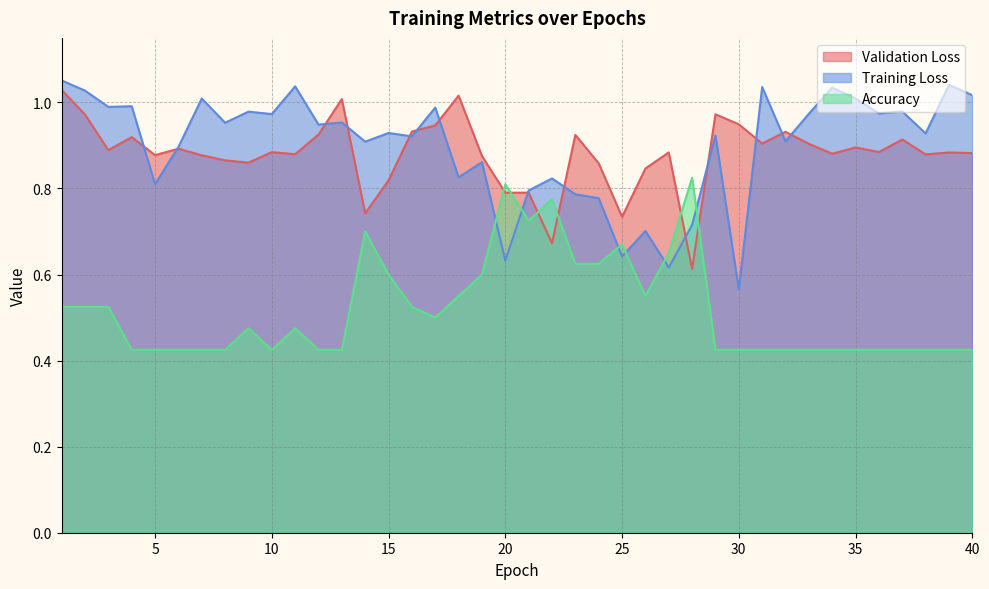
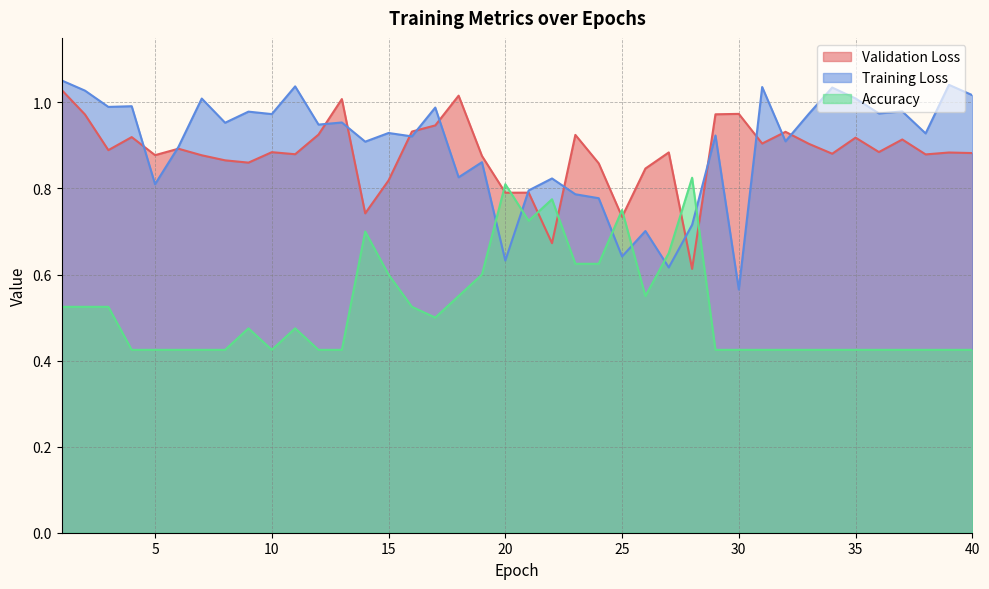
  {
    "Validation Loss": {
      "5": 0.88,
      "10": 0.88,
      "15": 0.82,
      "20": 0.79,
      "25": 0.73,
-     "30": 0.95,
-     "35": 0.90,
+     "30": 0.97,
+     "35": 0.92,
      "40": 0.88
    },
    "Training Loss": {
      "5": 0.81,
      "10": 0.97,
      "15": 0.93,
      "20": 0.63,
      "25": 0.64,
      "30": 0.57,
      "40": 1.02
    },
    "Accuracy": {
      "5": 0.43,
      "10": 0.43,
      "15": 0.60,
      "20": 0.81,
-     "25": 0.67,
+     "25": 0.75,
      "30": 0.43,
      "35": 0.43,
      "40": 0.43
    }
  }
